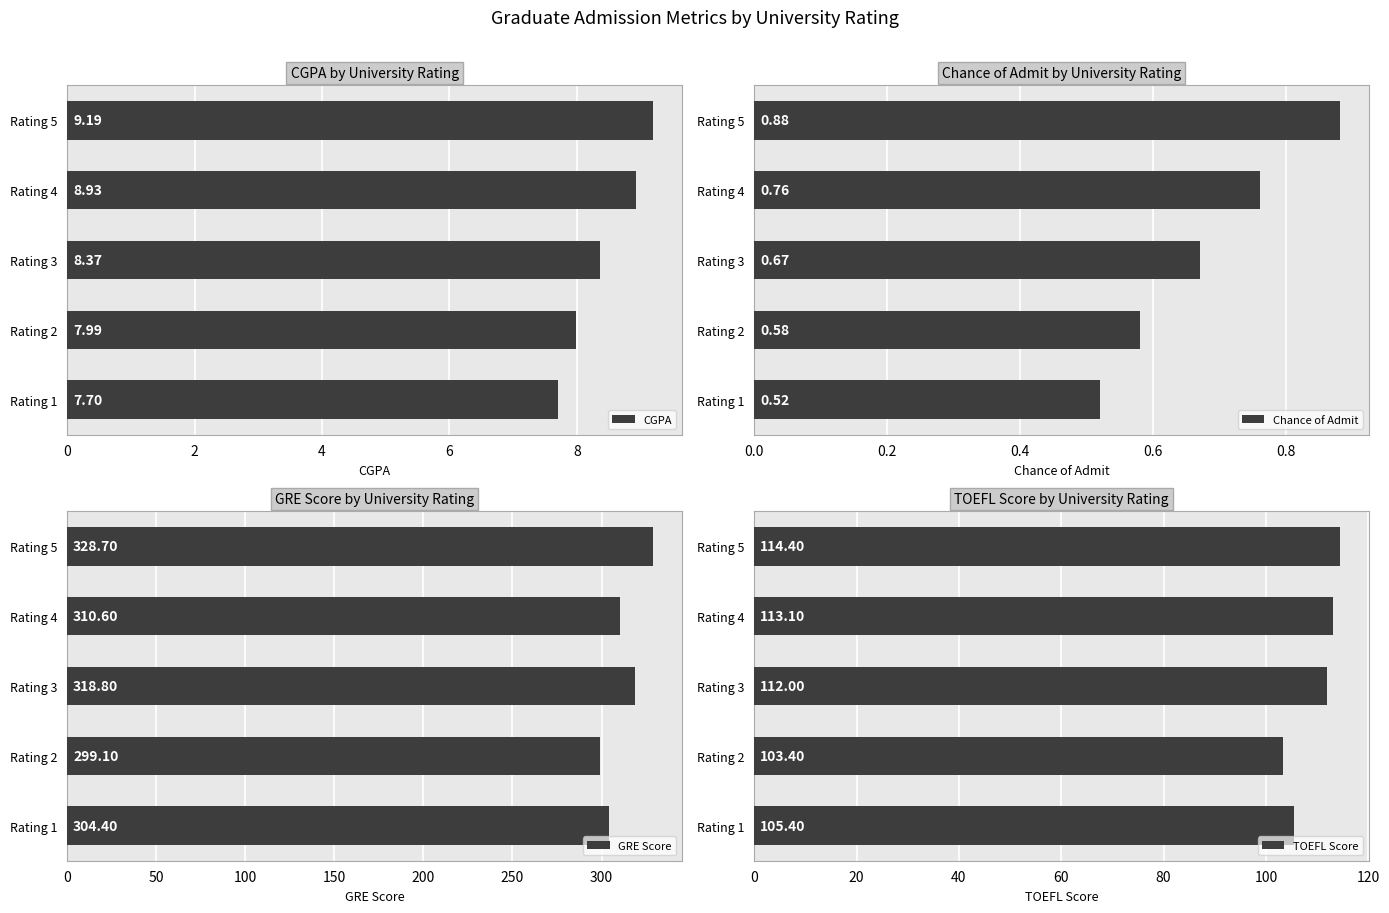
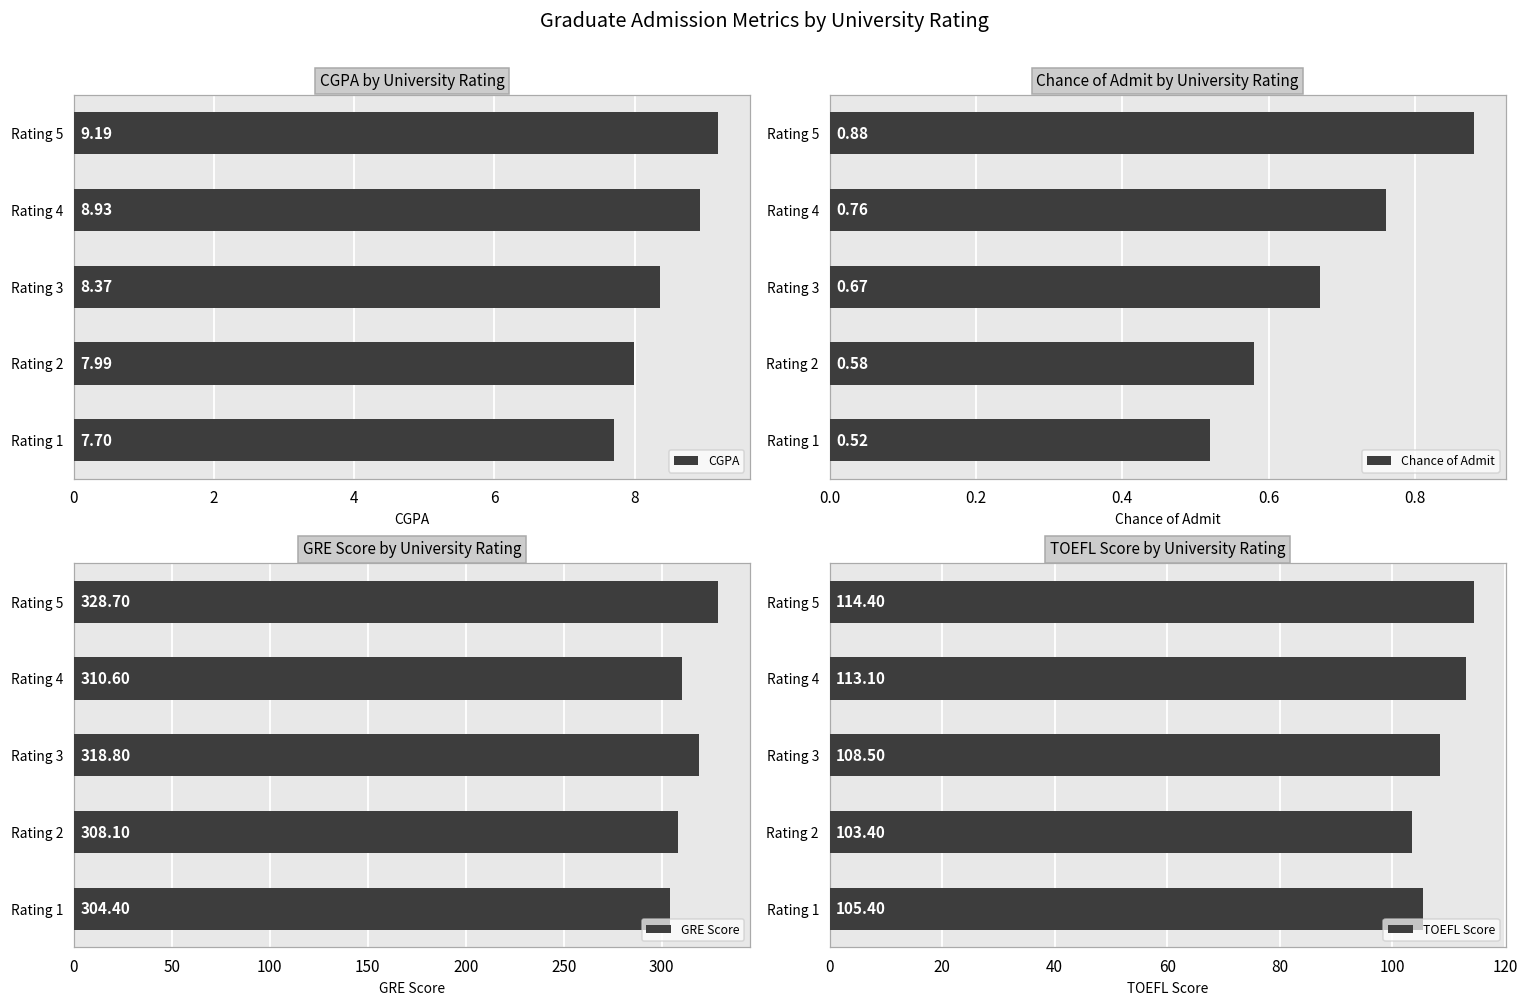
  {
    "CGPA by University Rating": {
      "Rating 5": 9.19,
      "Rating 4": 8.93,
      "Rating 3": 8.37,
      "Rating 2": 7.99,
      "Rating 1": 7.70
    },
    "Chance of Admit by University Rating": {
      "Rating 5": 0.88,
      "Rating 4": 0.76,
      "Rating 3": 0.67,
      "Rating 2": 0.58,
      "Rating 1": 0.52
    },
    "GRE Score by University Rating": {
      "Rating 5": 328.70,
      "Rating 4": 310.60,
      "Rating 3": 318.80,
-     "Rating 2": 299.10,
+     "Rating 2": 308.10,
      "Rating 1": 304.40
    },
    "TOEFL Score by University Rating": {
      "Rating 5": 114.40,
      "Rating 4": 113.10,
-     "Rating 3": 112.00,
+     "Rating 3": 108.50,
      "Rating 2": 103.40,
      "Rating 1": 105.40
    }
  }
